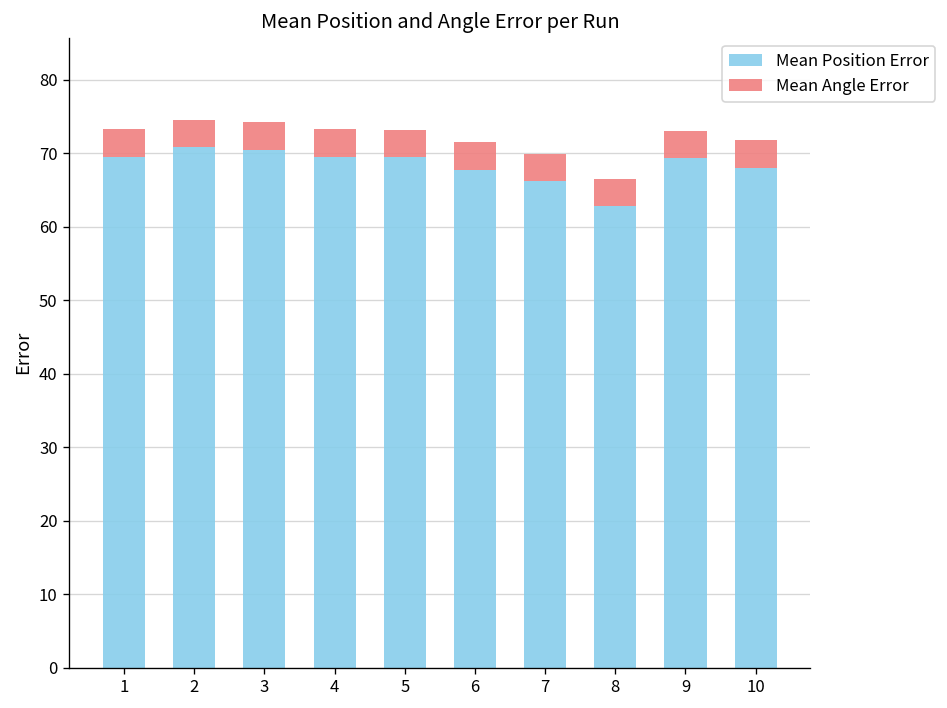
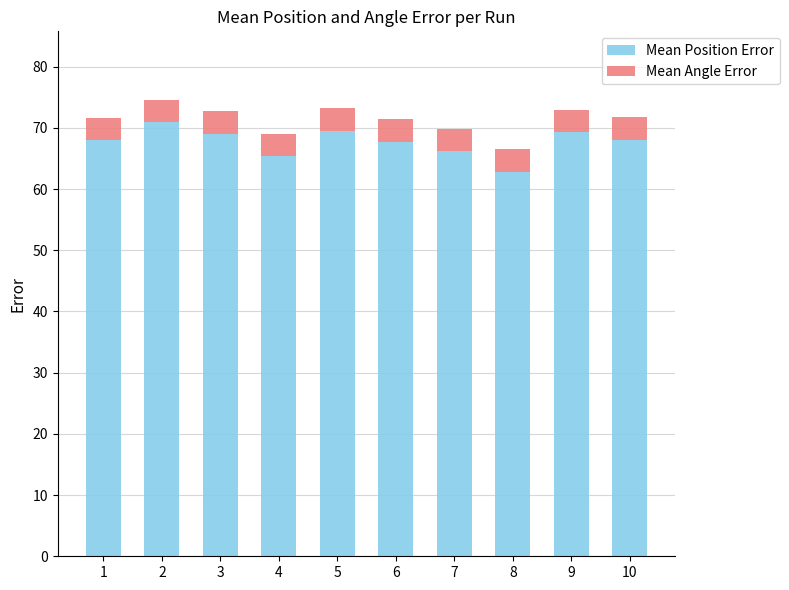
  {
    "Mean Position Error": {
-     "1": 70,
+     "1": 68,
      "2": 71,
-     "3": 71,
-     "4": 70,
+     "3": 69,
+     "4": 65,
      "5": 69,
      "6": 68,
      "7": 66,
      "8": 63,
      "9": 69,
      "10": 68
    },
    "Mean Angle Error": {
      "1": 4,
      "2": 4,
      "3": 4,
      "4": 4,
      "5": 4,
      "6": 4,
      "7": 4,
      "8": 4,
      "9": 4,
      "10": 4
    }
  }
